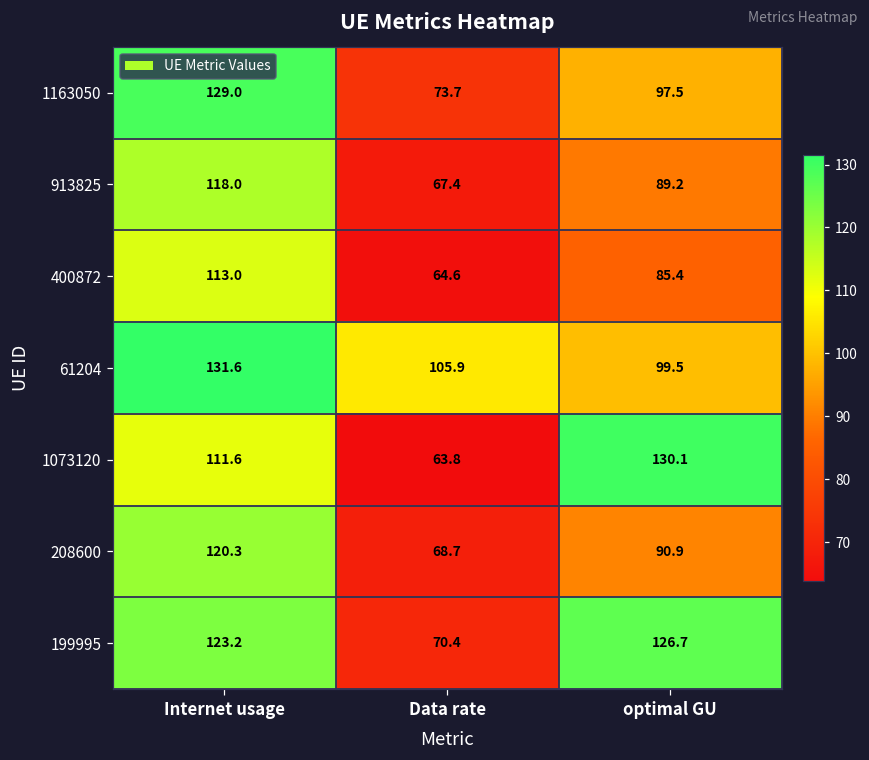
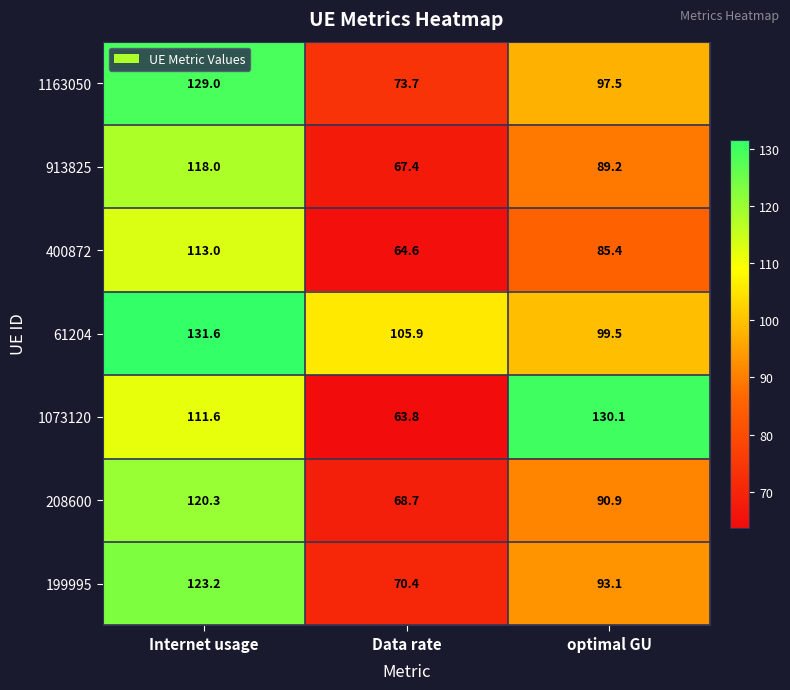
  {
    "1163050": {
      "Internet usage": 129.0,
      "Data rate": 73.7,
      "optimal GU": 97.5
    },
    "913825": {
      "Internet usage": 118.0,
      "Data rate": 67.4,
      "optimal GU": 89.2
    },
    "400872": {
      "Internet usage": 113.0,
      "Data rate": 64.6,
      "optimal GU": 85.4
    },
    "61204": {
      "Internet usage": 131.6,
      "Data rate": 105.9,
      "optimal GU": 99.5
    },
    "1073120": {
      "Internet usage": 111.6,
      "Data rate": 63.8,
      "optimal GU": 130.1
    },
    "208600": {
      "Internet usage": 120.3,
      "Data rate": 68.7,
      "optimal GU": 90.9
    },
    "199995": {
      "Internet usage": 123.2,
      "Data rate": 70.4,
-     "optimal GU": 126.7
+     "optimal GU": 93.1
    }
  }
